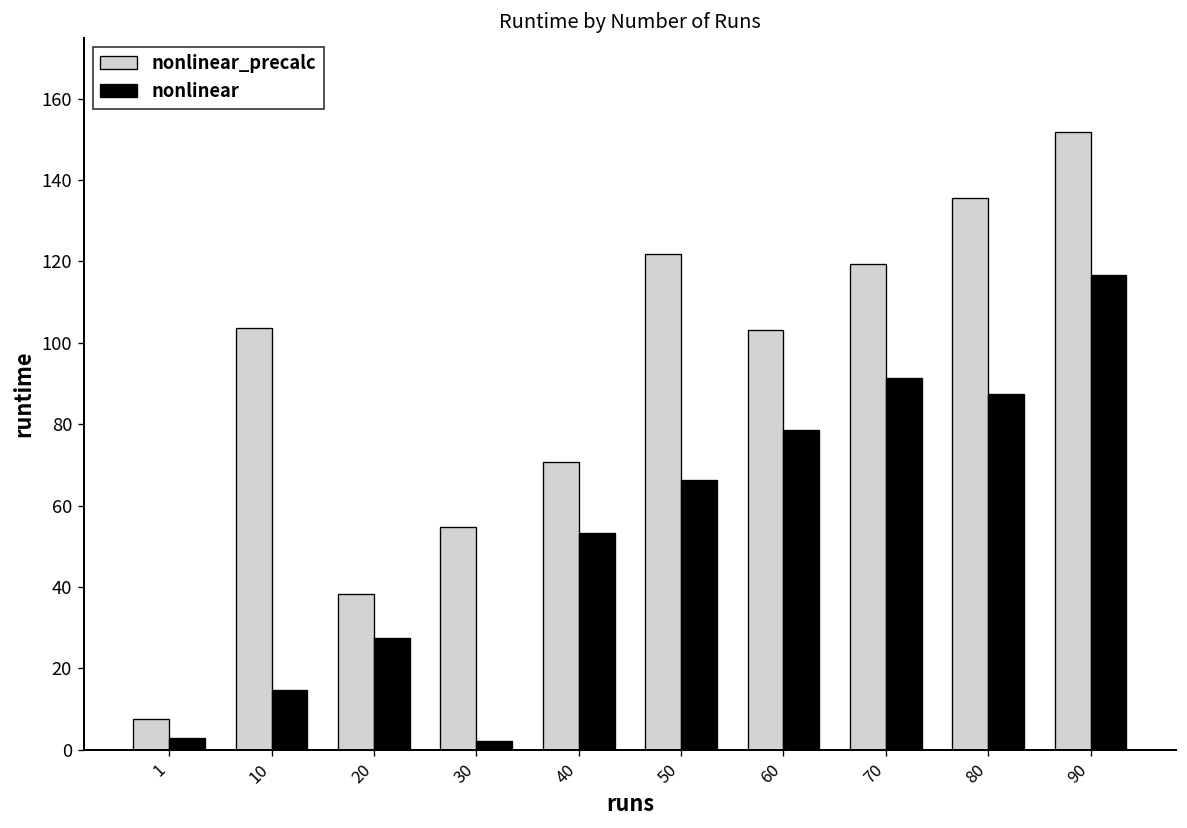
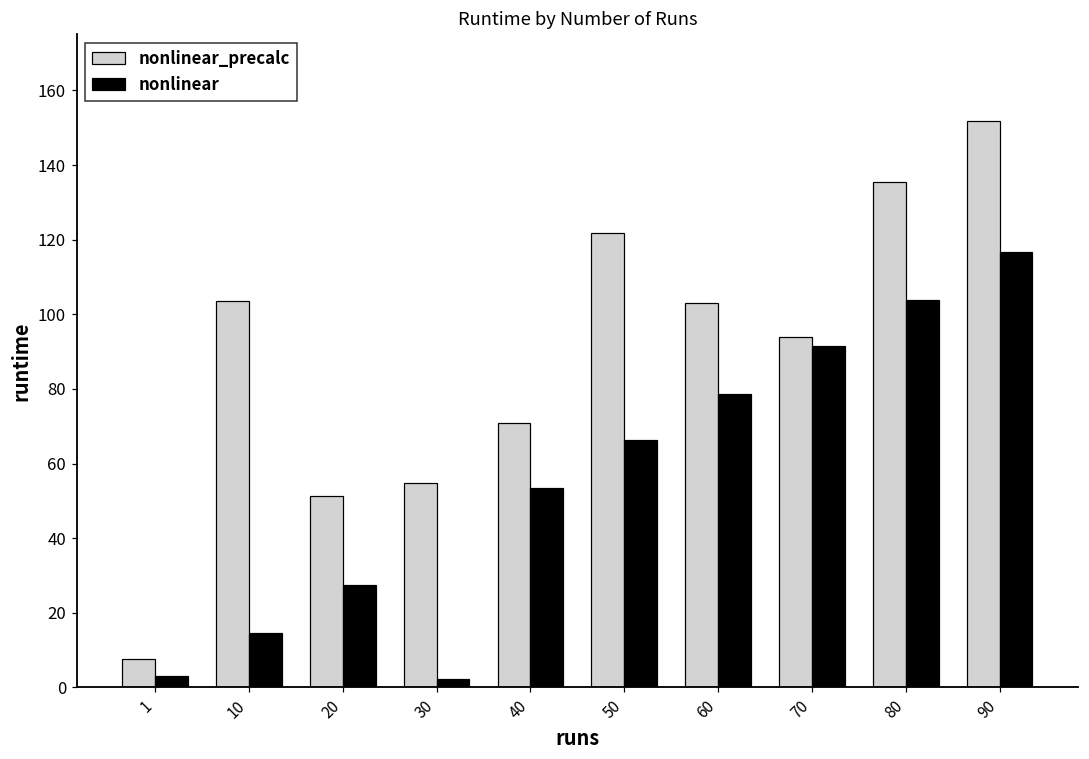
  {
    "nonlinear_precalc": {
      "1": 8,
      "10": 104,
-     "20": 38,
+     "20": 51,
      "30": 55,
      "40": 71,
      "50": 122,
      "60": 103,
-     "70": 119,
+     "70": 94,
      "80": 136,
      "90": 152
    },
    "nonlinear": {
      "1": 3,
      "10": 15,
      "20": 28,
      "30": 2,
      "40": 53,
      "50": 66,
      "60": 79,
      "70": 91,
-     "80": 88,
+     "80": 104,
      "90": 117
    }
  }
